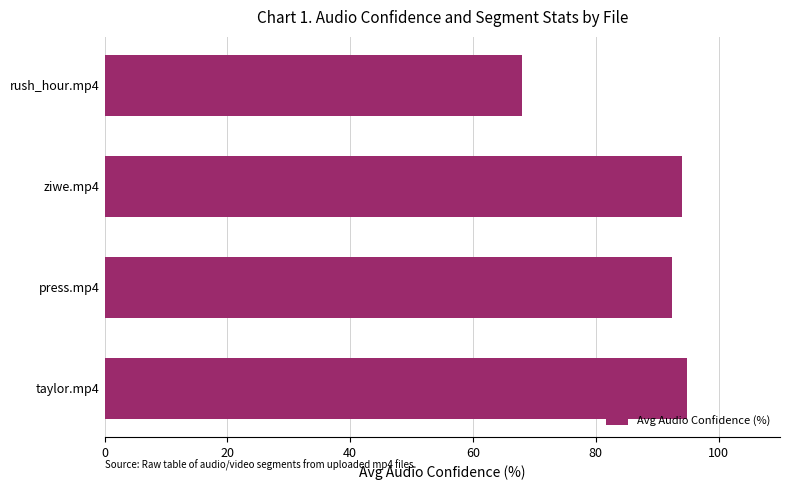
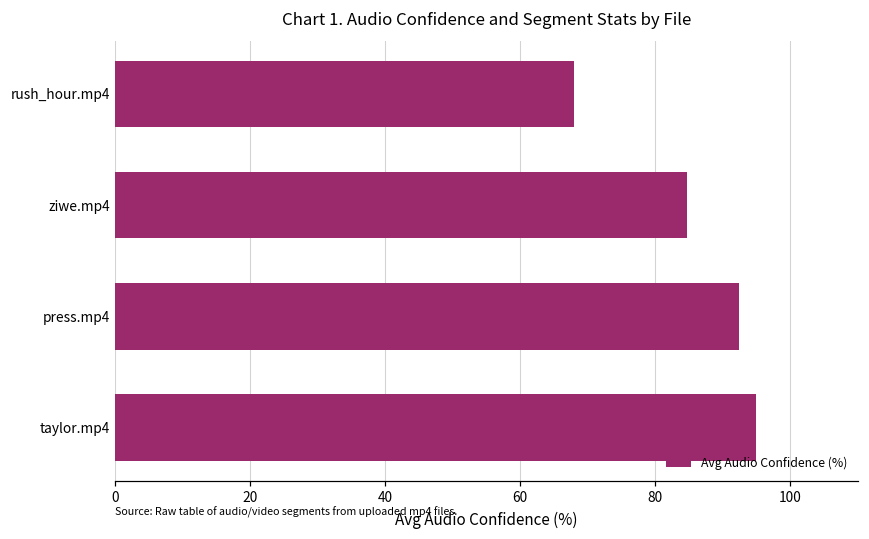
  {
    "rush_hour.mp4": 68,
-   "ziwe.mp4": 94,
+   "ziwe.mp4": 85,
    "press.mp4": 92,
    "taylor.mp4": 95
  }
